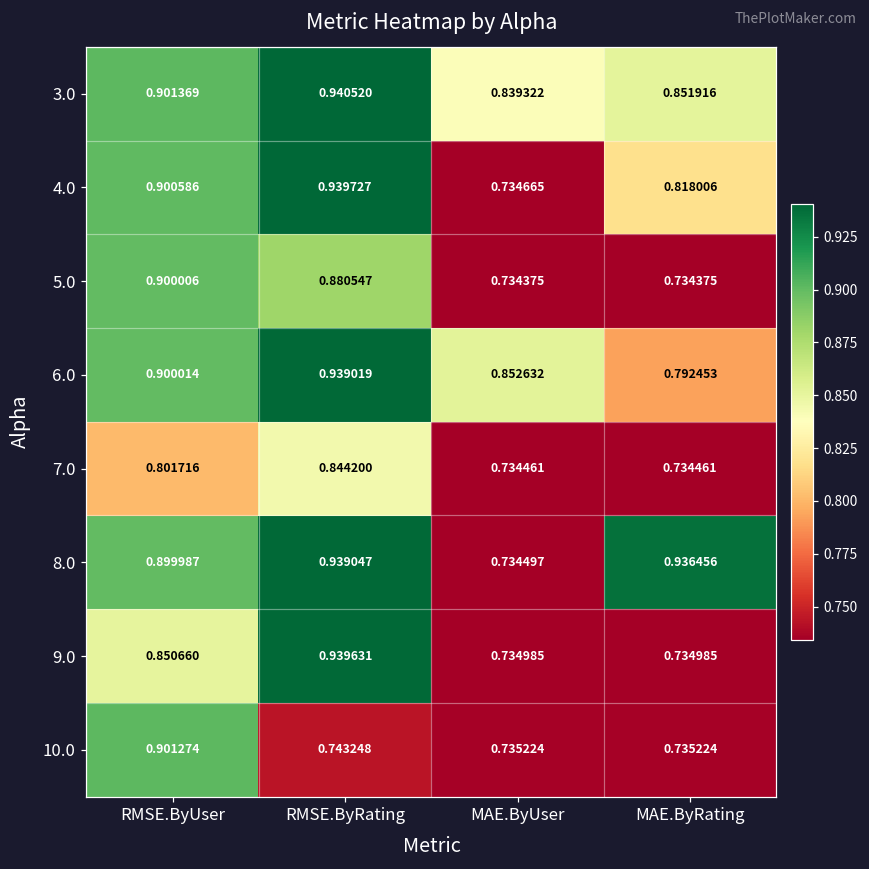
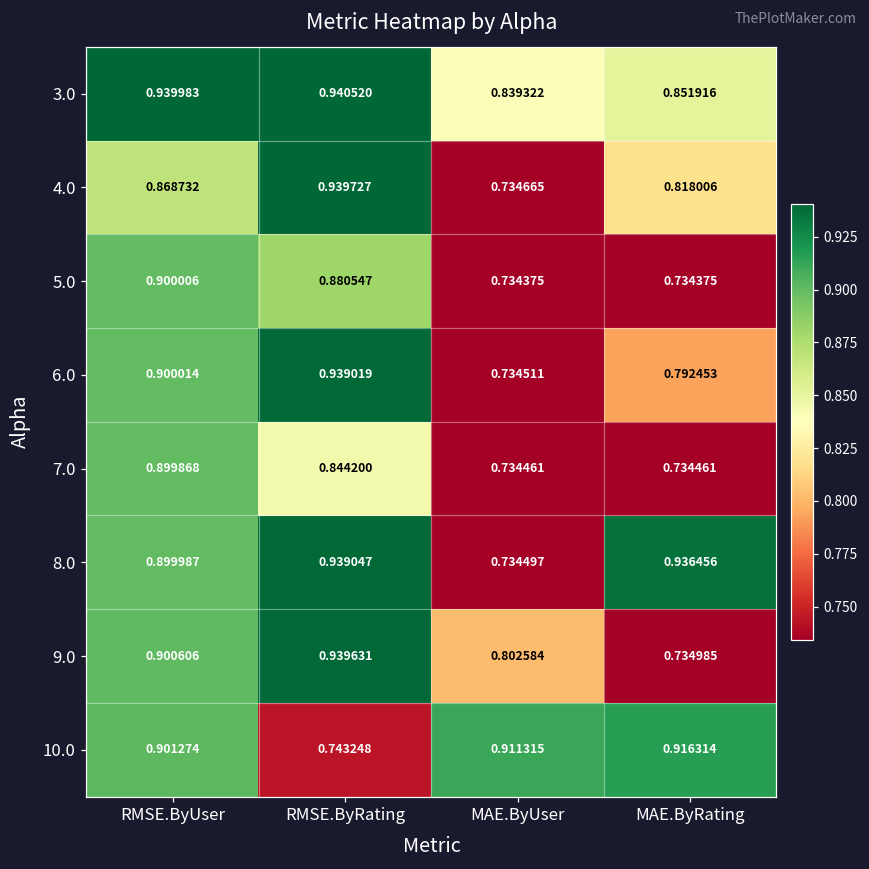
  {
    "3.0": {
-     "RMSE.ByUser": 0.901369,
+     "RMSE.ByUser": 0.939983,
      "RMSE.ByRating": 0.940520,
      "MAE.ByUser": 0.839322,
      "MAE.ByRating": 0.851916
    },
    "4.0": {
-     "RMSE.ByUser": 0.900586,
+     "RMSE.ByUser": 0.868732,
      "RMSE.ByRating": 0.939727,
      "MAE.ByUser": 0.734665,
      "MAE.ByRating": 0.818006
    },
    "5.0": {
      "RMSE.ByUser": 0.900006,
      "RMSE.ByRating": 0.880547,
      "MAE.ByUser": 0.734375,
      "MAE.ByRating": 0.734375
    },
    "6.0": {
      "RMSE.ByUser": 0.900014,
      "RMSE.ByRating": 0.939019,
-     "MAE.ByUser": 0.852632,
+     "MAE.ByUser": 0.734511,
      "MAE.ByRating": 0.792453
    },
    "7.0": {
-     "RMSE.ByUser": 0.801716,
+     "RMSE.ByUser": 0.899868,
      "RMSE.ByRating": 0.844200,
      "MAE.ByUser": 0.734461,
      "MAE.ByRating": 0.734461
    },
    "8.0": {
      "RMSE.ByUser": 0.899987,
      "RMSE.ByRating": 0.939047,
      "MAE.ByUser": 0.734497,
      "MAE.ByRating": 0.936456
    },
    "9.0": {
-     "RMSE.ByUser": 0.850660,
+     "RMSE.ByUser": 0.900606,
      "RMSE.ByRating": 0.939631,
-     "MAE.ByUser": 0.734985,
+     "MAE.ByUser": 0.802584,
      "MAE.ByRating": 0.734985
    },
    "10.0": {
      "RMSE.ByUser": 0.901274,
      "RMSE.ByRating": 0.743248,
-     "MAE.ByUser": 0.735224,
-     "MAE.ByRating": 0.735224
+     "MAE.ByUser": 0.911315,
+     "MAE.ByRating": 0.916314
    }
  }
